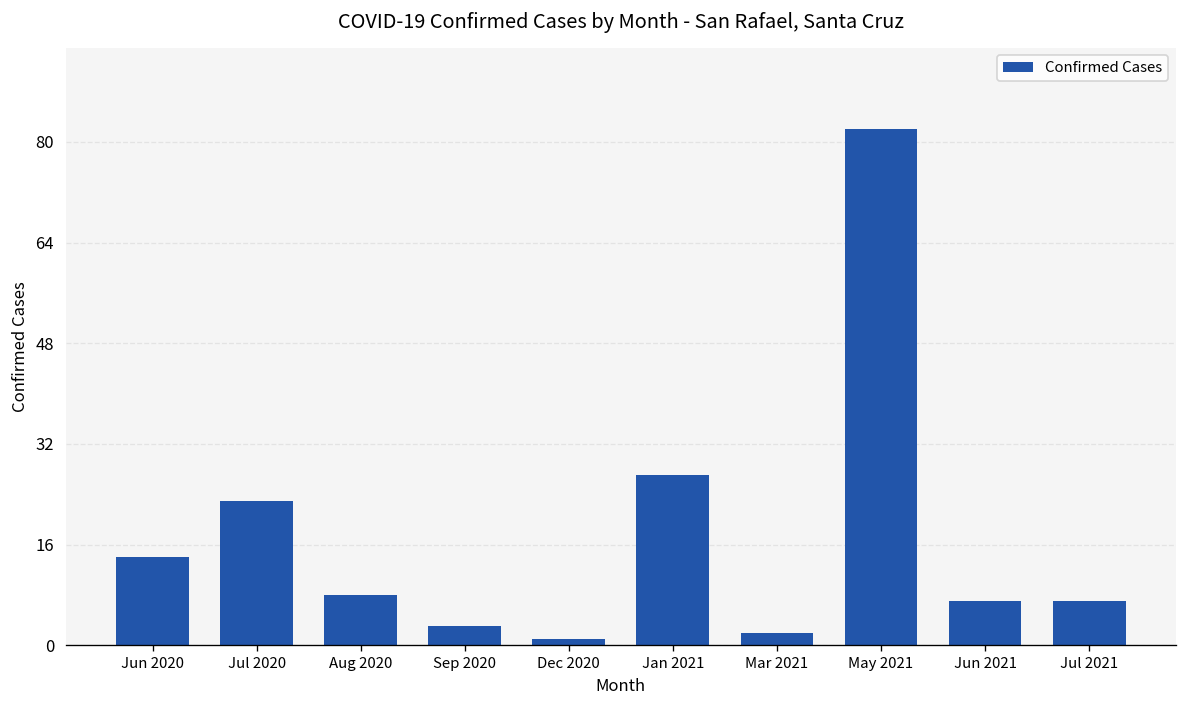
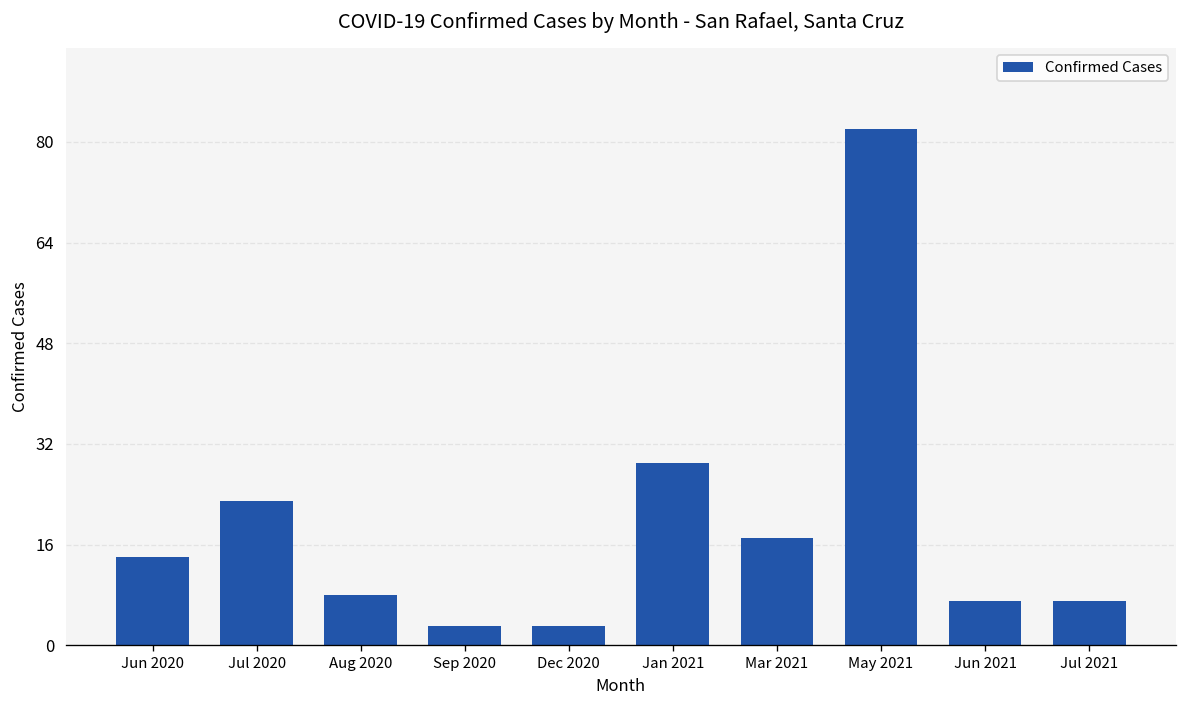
  {
    "Jun 2020": 14,
    "Jul 2020": 23,
    "Aug 2020": 8,
    "Sep 2020": 3,
-   "Dec 2020": 1,
-   "Jan 2021": 27,
-   "Mar 2021": 2,
+   "Dec 2020": 3,
+   "Jan 2021": 29,
+   "Mar 2021": 17,
    "May 2021": 82,
    "Jun 2021": 7,
    "Jul 2021": 7
  }
